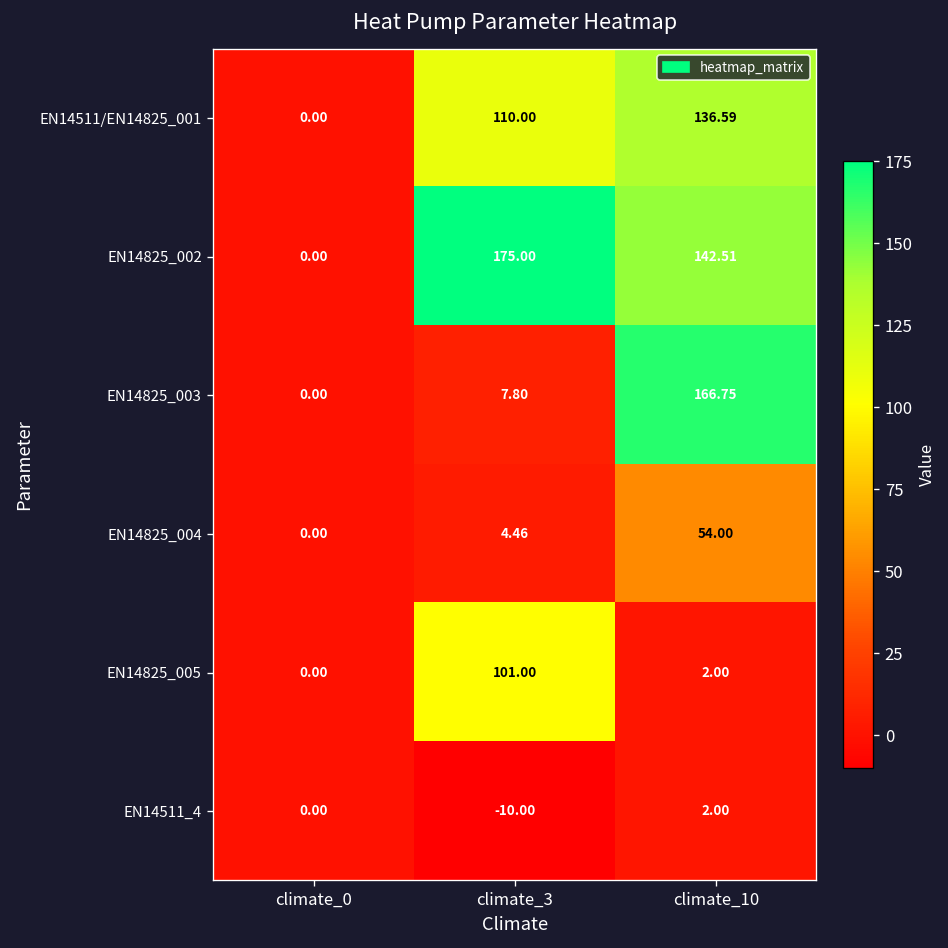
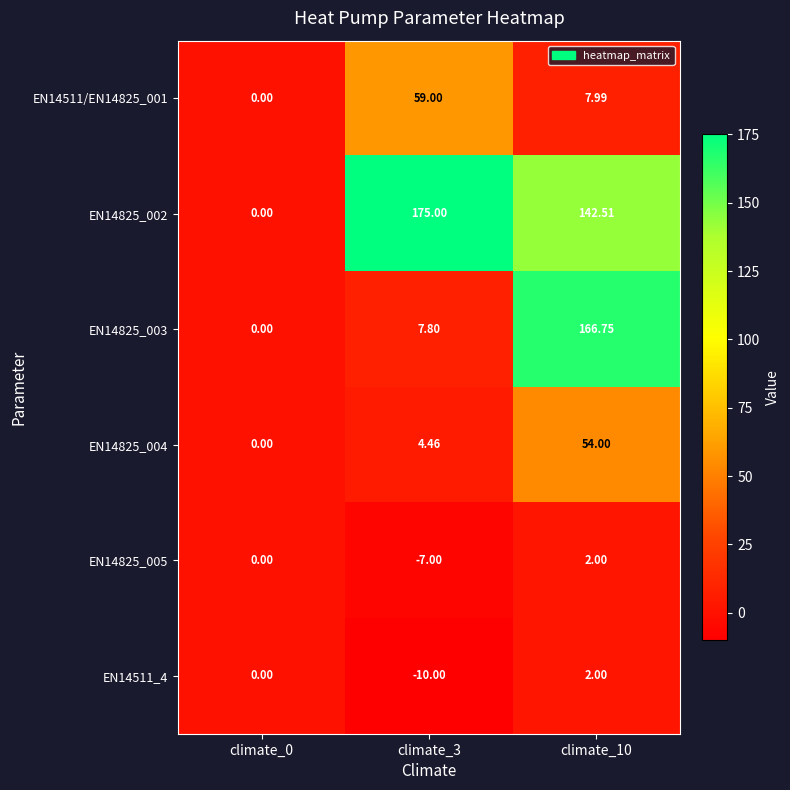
  {
    "EN14511/EN14825_001": {
      "climate_0": 0.00,
-     "climate_3": 110.00,
-     "climate_10": 136.59
+     "climate_3": 59.00,
+     "climate_10": 7.99
    },
    "EN14825_002": {
      "climate_0": 0.00,
      "climate_3": 175.00,
      "climate_10": 142.51
    },
    "EN14825_003": {
      "climate_0": 0.00,
      "climate_3": 7.80,
      "climate_10": 166.75
    },
    "EN14825_004": {
      "climate_0": 0.00,
      "climate_3": 4.46,
      "climate_10": 54.00
    },
    "EN14825_005": {
      "climate_0": 0.00,
-     "climate_3": 101.00,
+     "climate_3": -7.00,
      "climate_10": 2.00
    },
    "EN14511_4": {
      "climate_0": 0.00,
      "climate_3": -10.00,
      "climate_10": 2.00
    }
  }
